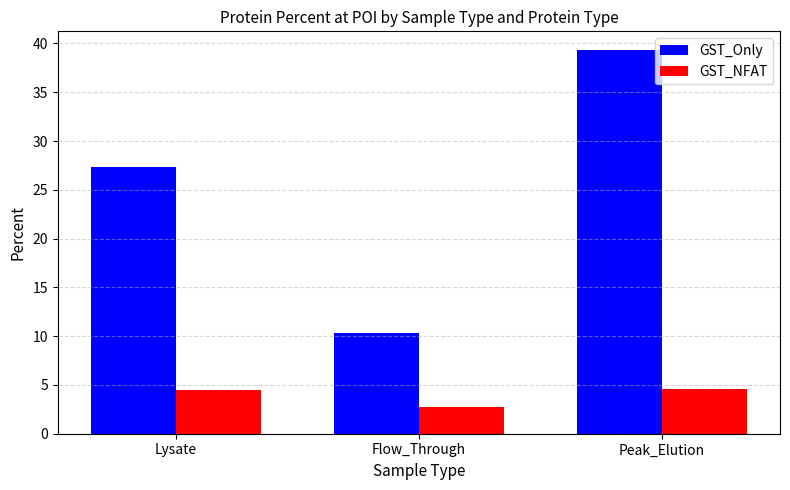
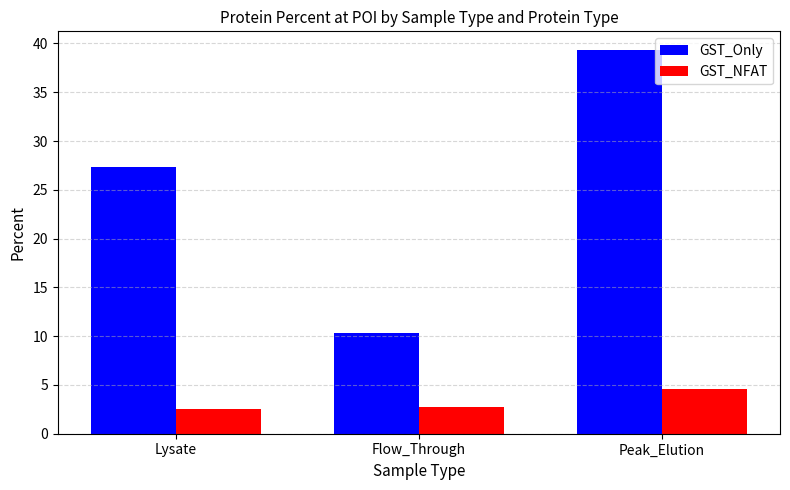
  {
    "GST_Only": {
      "Lysate": 27,
      "Flow_Through": 10,
      "Peak_Elution": 39
    },
    "GST_NFAT": {
-     "Lysate": 5,
+     "Lysate": 3,
      "Flow_Through": 3,
      "Peak_Elution": 5
    }
  }
